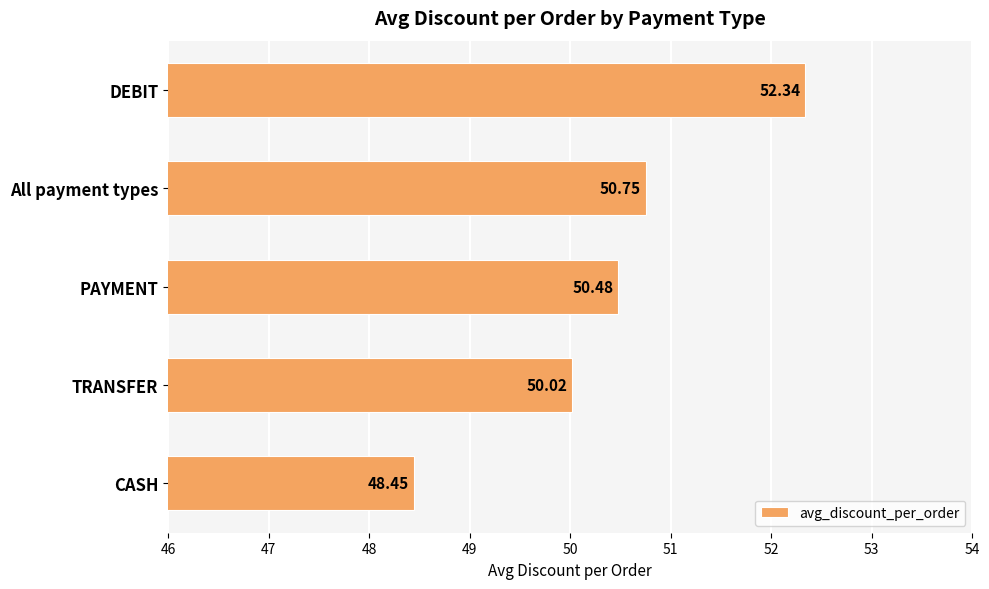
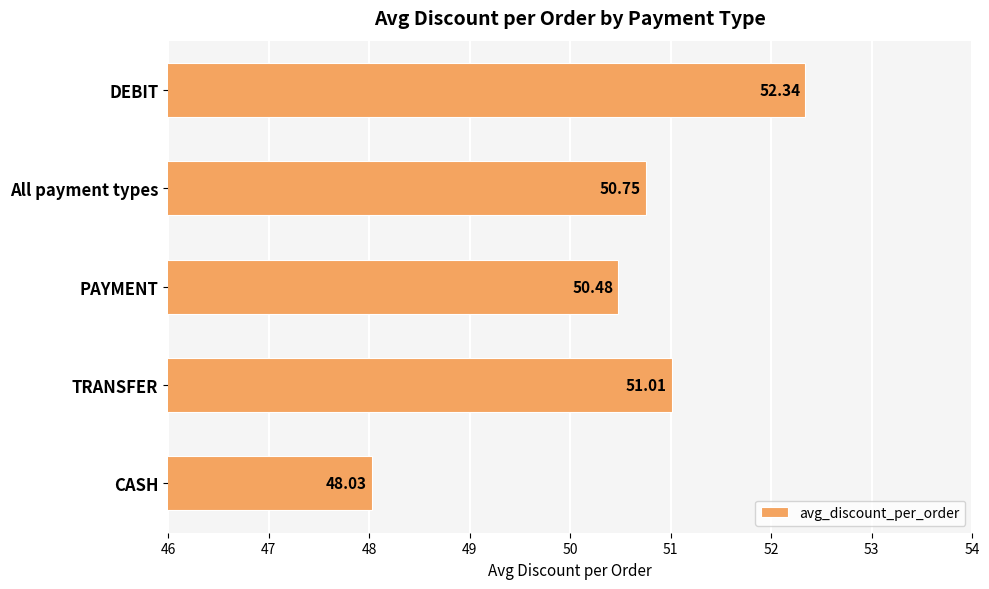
  {
    "DEBIT": 52.34,
    "All payment types": 50.75,
    "PAYMENT": 50.48,
-   "TRANSFER": 50.02,
-   "CASH": 48.45
+   "TRANSFER": 51.01,
+   "CASH": 48.03
  }
